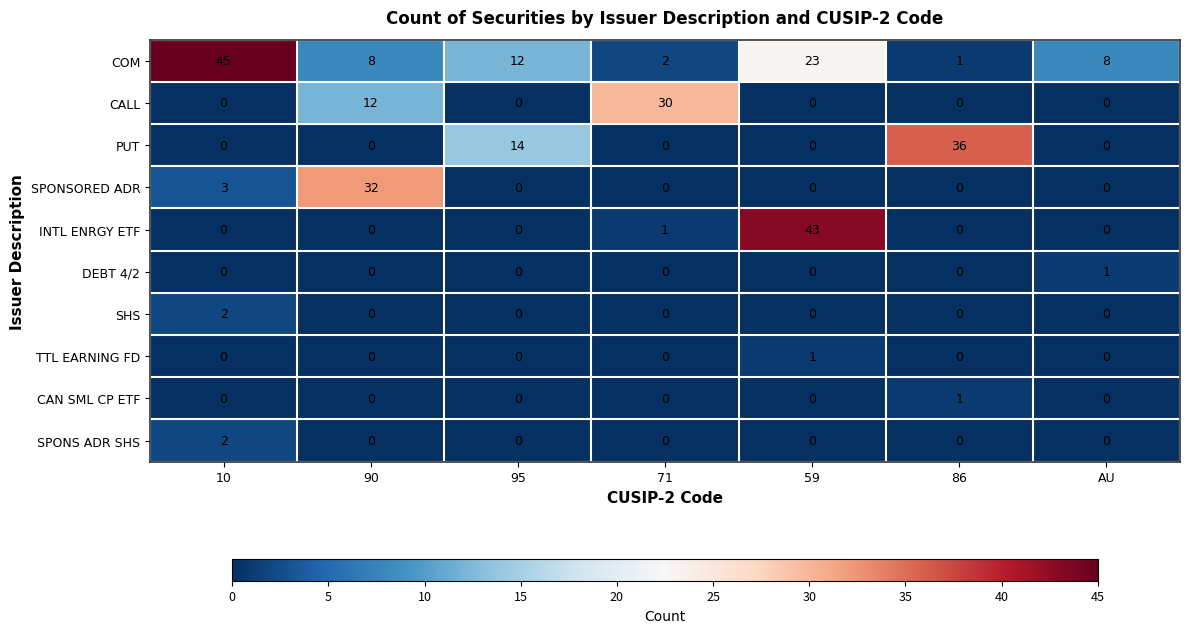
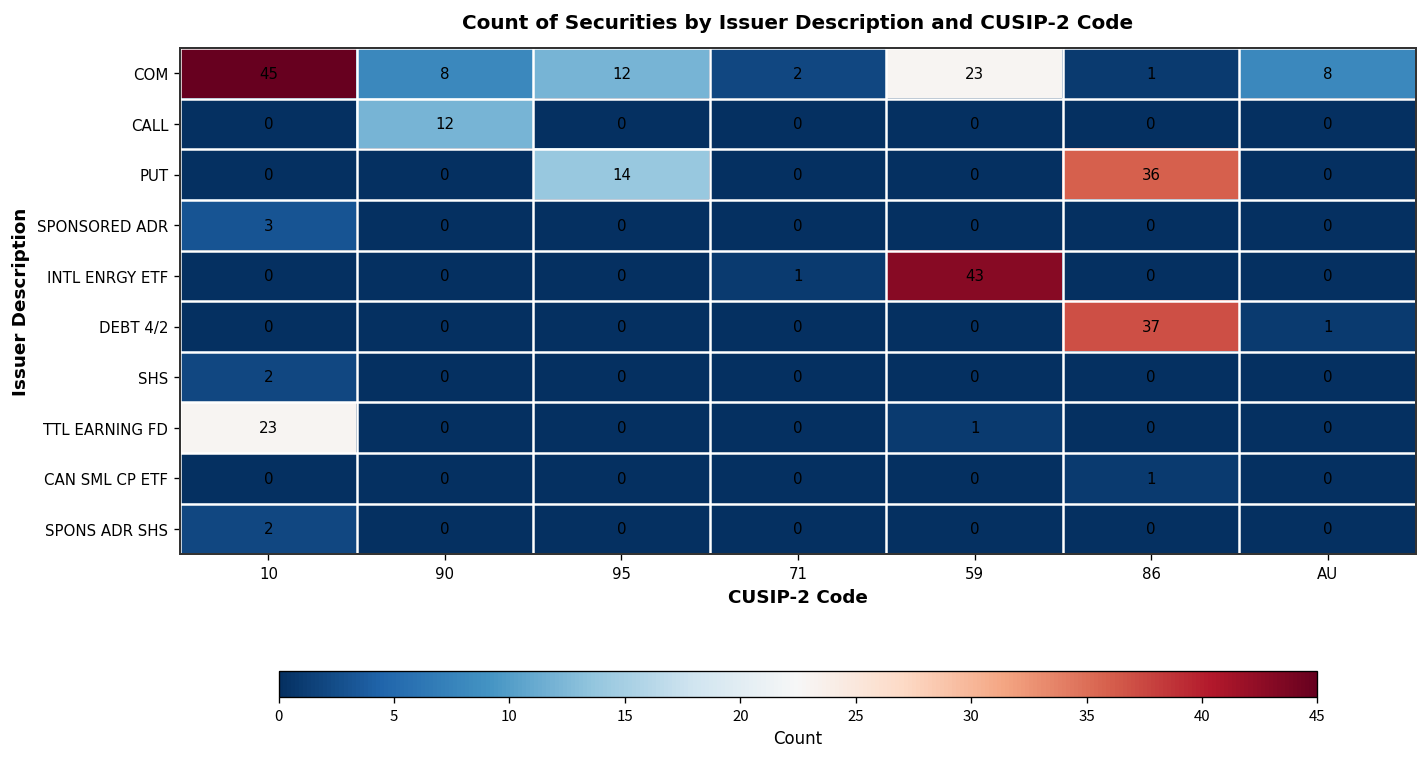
  {
    "COM": {
      "10": 45,
      "90": 8,
      "95": 12,
      "71": 2,
      "59": 23,
      "86": 1,
      "AU": 8
    },
    "CALL": {
      "10": 0,
      "90": 12,
      "95": 0,
-     "71": 30,
+     "71": 0,
      "59": 0,
      "86": 0,
      "AU": 0
    },
    "PUT": {
      "10": 0,
      "90": 0,
      "95": 14,
      "71": 0,
      "59": 0,
      "86": 36,
      "AU": 0
    },
    "SPONSORED ADR": {
      "10": 3,
-     "90": 32,
+     "90": 0,
      "95": 0,
      "71": 0,
      "59": 0,
      "86": 0,
      "AU": 0
    },
    "INTL ENRGY ETF": {
      "10": 0,
      "90": 0,
      "95": 0,
      "71": 1,
      "59": 43,
      "86": 0,
      "AU": 0
    },
    "DEBT 4/2": {
      "10": 0,
      "90": 0,
      "95": 0,
      "71": 0,
      "59": 0,
-     "86": 0,
+     "86": 37,
      "AU": 1
    },
    "SHS": {
      "10": 2,
      "90": 0,
      "95": 0,
      "71": 0,
      "59": 0,
      "86": 0,
      "AU": 0
    },
    "TTL EARNING FD": {
-     "10": 0,
+     "10": 23,
      "90": 0,
      "95": 0,
      "71": 0,
      "59": 1,
      "86": 0,
      "AU": 0
    },
    "CAN SML CP ETF": {
      "10": 0,
      "90": 0,
      "95": 0,
      "71": 0,
      "59": 0,
      "86": 1,
      "AU": 0
    },
    "SPONS ADR SHS": {
      "10": 2,
      "90": 0,
      "95": 0,
      "71": 0,
      "59": 0,
      "86": 0,
      "AU": 0
    }
  }
